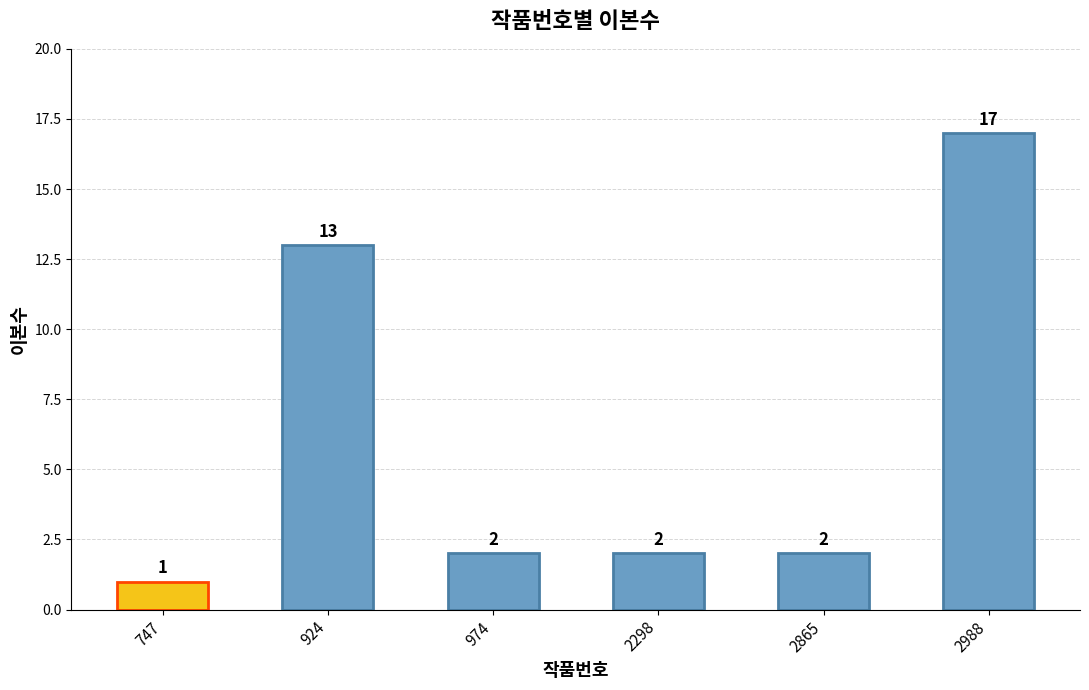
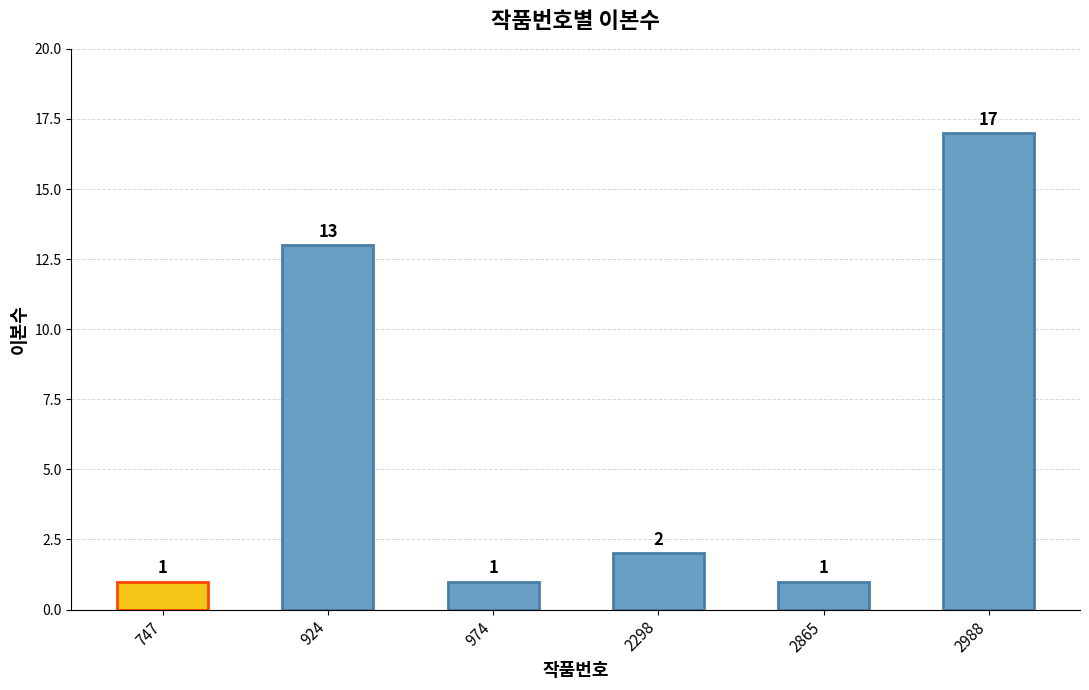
  {
    "747": 1,
    "924": 13,
-   "974": 2,
+   "974": 1,
    "2298": 2,
-   "2865": 2,
+   "2865": 1,
    "2988": 17
  }
